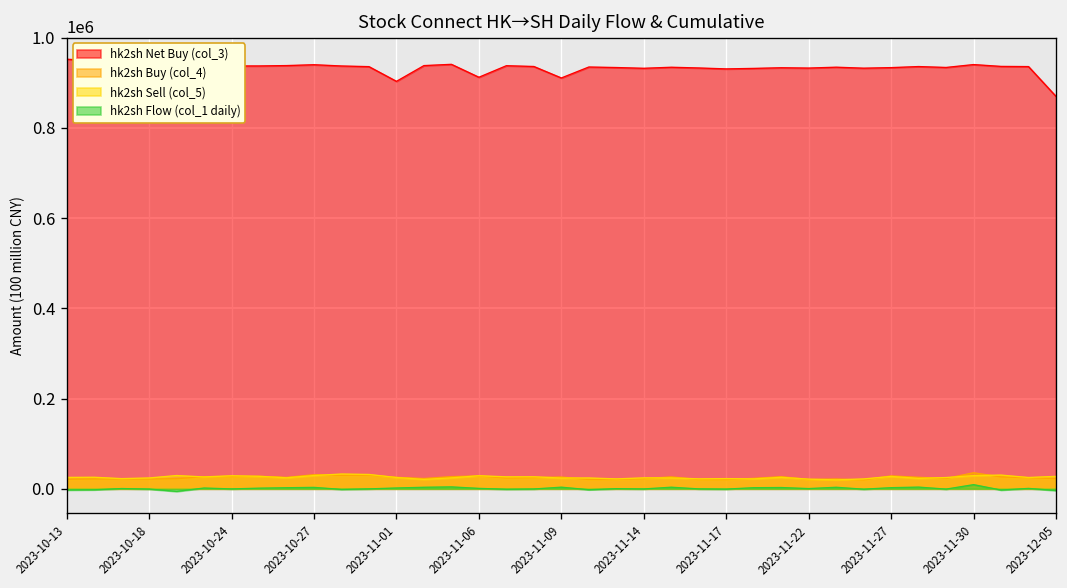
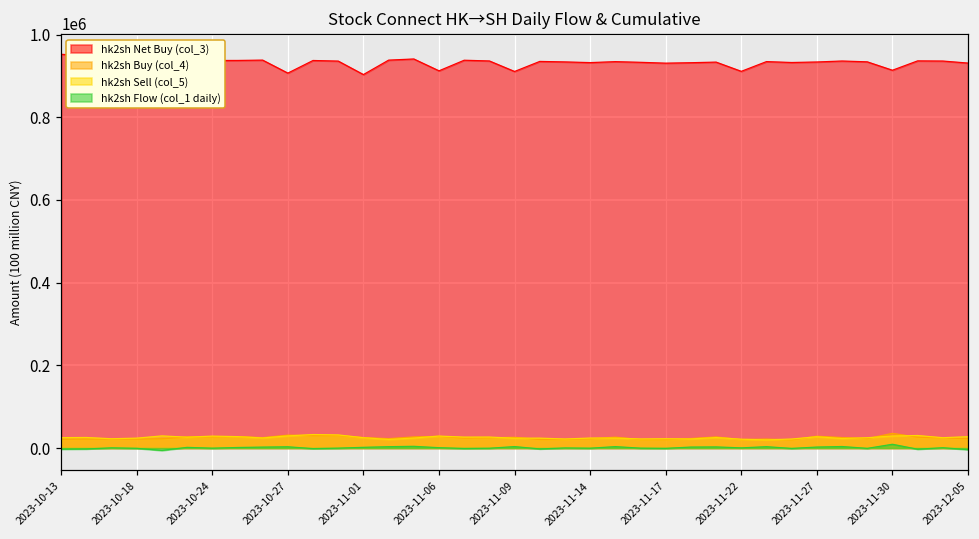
  {
    "hk2sh Net Buy (col_3)": {
      "2023-10-13": 950000,
-     "2023-10-27": 940000,
+     "2023-10-27": 910000,
      "2023-11-01": 900000,
      "2023-11-06": 910000,
      "2023-11-09": 910000,
      "2023-11-14": 930000,
      "2023-11-17": 930000,
-     "2023-11-22": 930000,
+     "2023-11-22": 910000,
      "2023-11-27": 930000,
-     "2023-11-30": 940000,
-     "2023-12-05": 870000
+     "2023-11-30": 910000,
+     "2023-12-05": 930000
    }
  }
